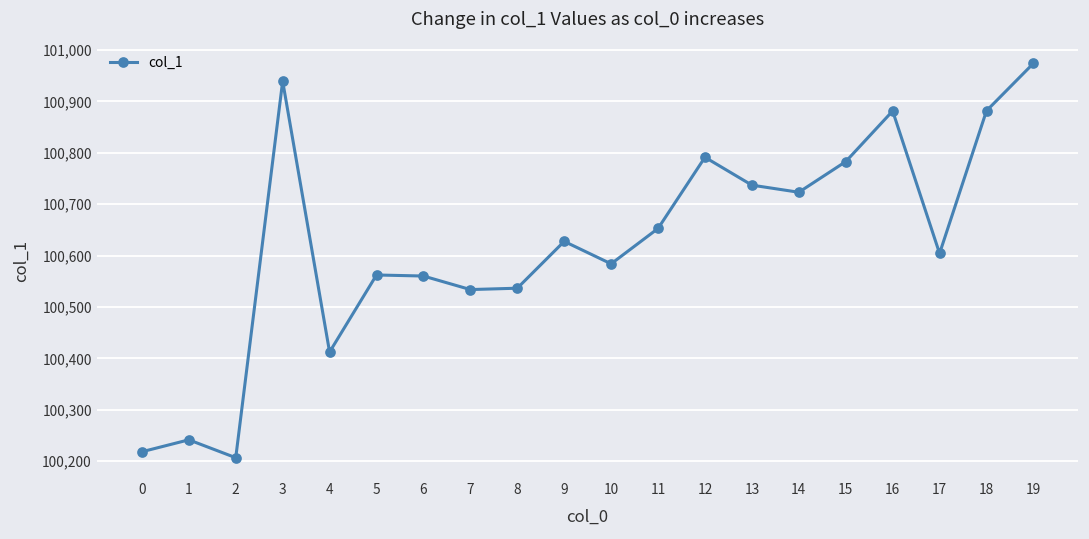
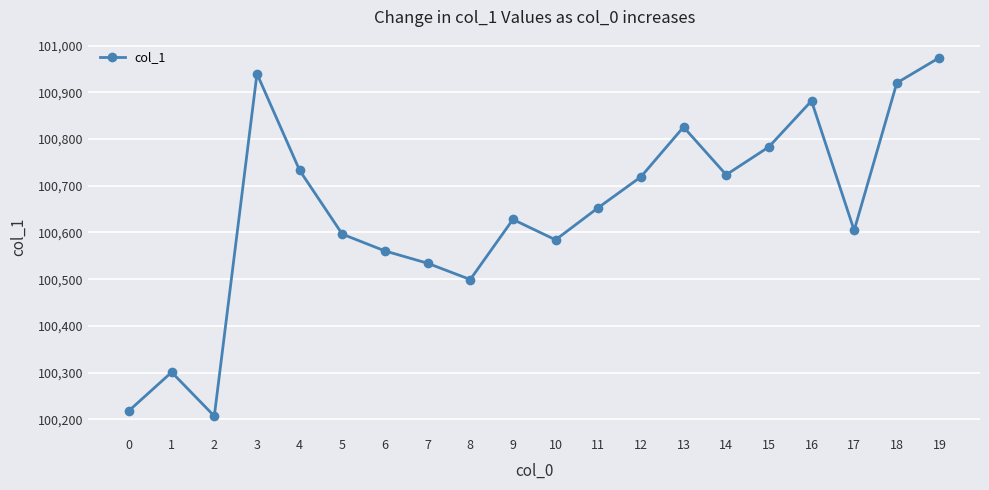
  {
    "0": "100,220",
-   "1": "100,240",
+   "1": "100,300",
    "2": "100,210",
    "3": "100,940",
-   "4": "100,410",
-   "5": "100,560",
+   "4": "100,730",
+   "5": "100,600",
    "6": "100,560",
    "7": "100,530",
-   "8": "100,540",
+   "8": "100,500",
    "9": "100,630",
    "10": "100,580",
    "11": "100,650",
-   "12": "100,790",
-   "13": "100,740",
+   "12": "100,720",
+   "13": "100,830",
    "14": "100,720",
    "15": "100,780",
    "16": "100,880",
    "17": "100,600",
-   "18": "100,880",
+   "18": "100,920",
    "19": "100,970"
  }
